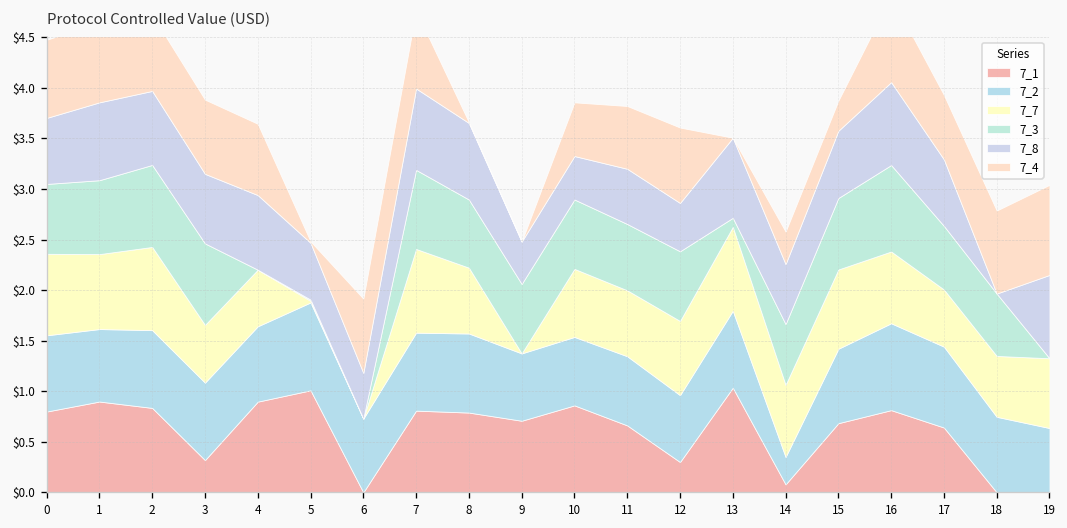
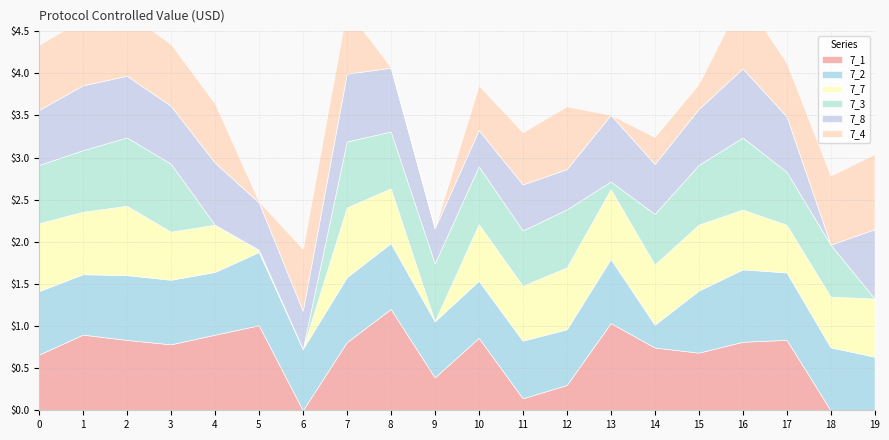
  {
    "7_1": {
-     "0": "$0.8",
+     "0": "$0.7",
      "1": "$0.9",
      "2": "$0.8",
-     "3": "$0.3",
+     "3": "$0.8",
      "4": "$0.9",
      "5": "$1.0",
      "6": "$0.0",
      "7": "$0.8",
-     "8": "$0.8",
-     "9": "$0.7",
+     "8": "$1.2",
+     "9": "$0.4",
      "10": "$0.9",
-     "11": "$0.7",
+     "11": "$0.1",
      "12": "$0.3",
      "13": "$1.0",
-     "14": "$0.1",
+     "14": "$0.7",
      "15": "$0.7",
      "16": "$0.8",
-     "17": "$0.6",
+     "17": "$0.8",
      "18": "$0.0",
      "19": "$0.0"
    }
  }
